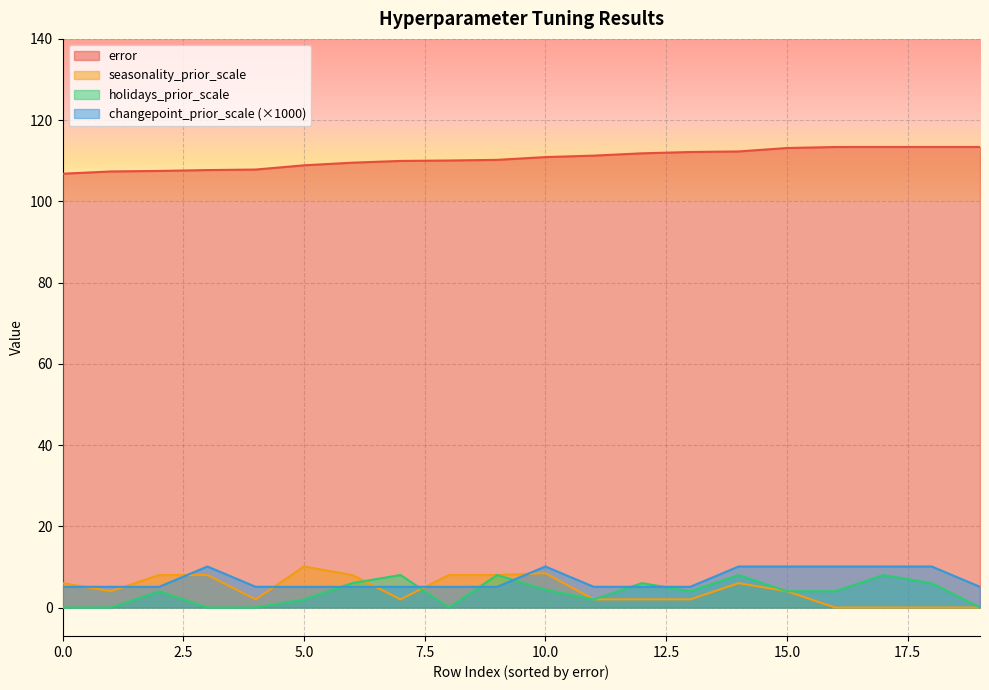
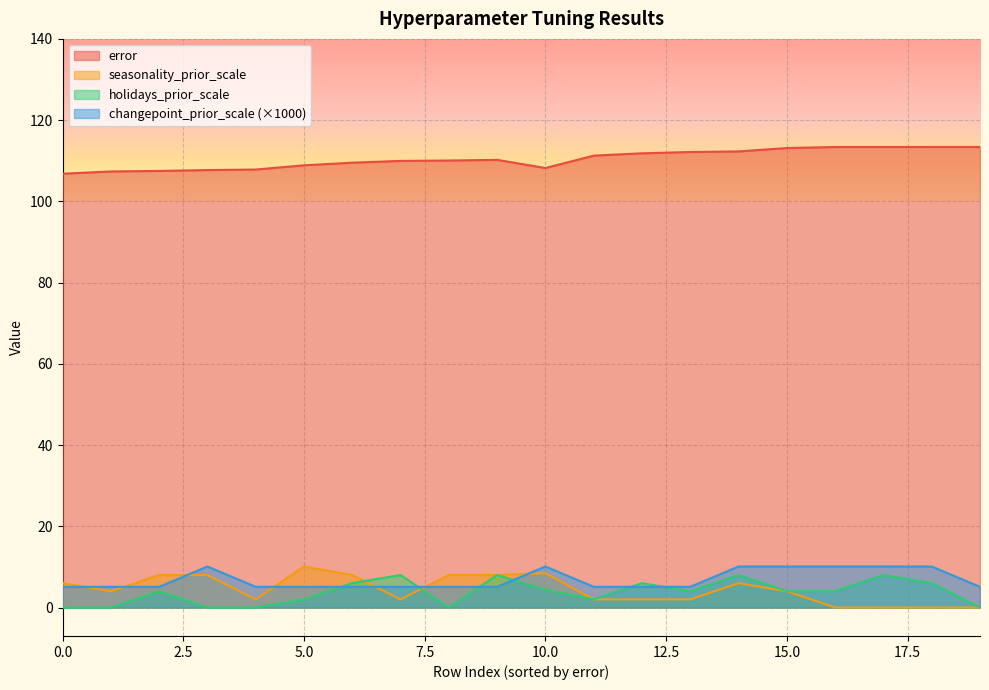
  {
    "error": {
      "0.0": 107,
      "5.0": 109,
-     "10.0": 111,
+     "10.0": 108,
      "15.0": 113
    },
    "seasonality_prior_scale": {
      "0.0": 6,
      "5.0": 10,
      "10.0": 8
    },
    "holidays_prior_scale": {
      "0.0": 0,
      "5.0": 2,
      "10.0": 4
    },
    "changepoint_prior_scale (×1000)": {
      "0.0": 5,
      "5.0": 5,
      "10.0": 10,
      "15.0": 10
    }
  }
